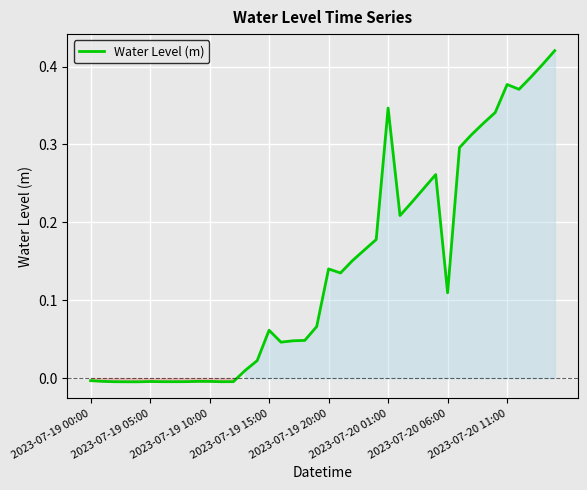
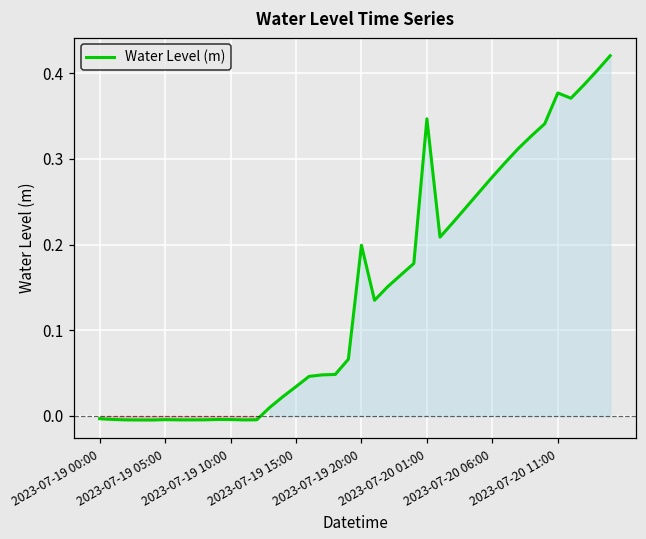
  {
    "Water Level (m)": {
      "2023-07-19 00:00": 0.00,
      "2023-07-19 05:00": 0.00,
      "2023-07-19 10:00": 0.00,
-     "2023-07-19 15:00": 0.06,
-     "2023-07-19 20:00": 0.14,
-     "2023-07-20 06:00": 0.11
+     "2023-07-19 15:00": 0.03,
+     "2023-07-19 20:00": 0.20,
+     "2023-07-20 06:00": 0.28
    }
  }
